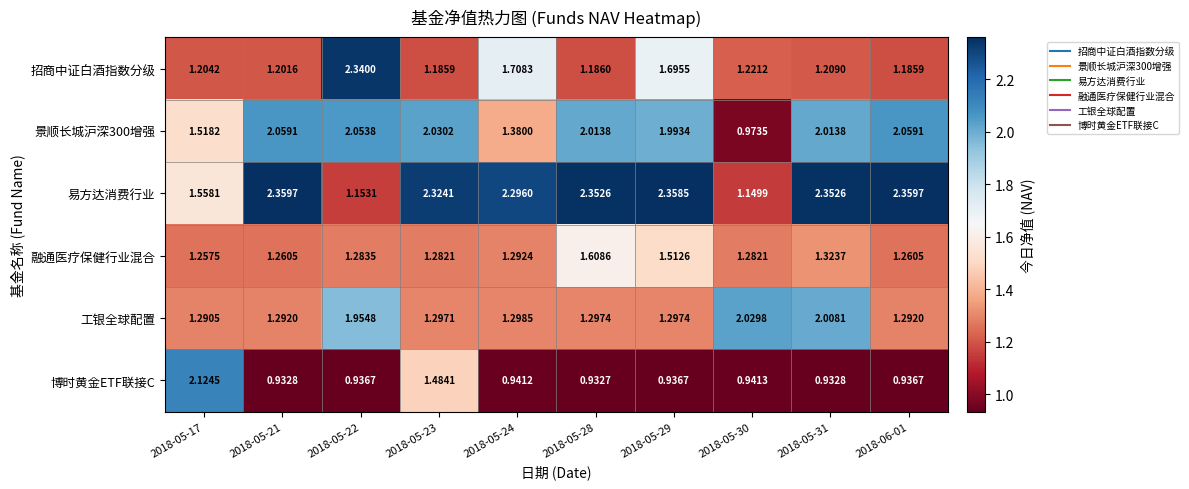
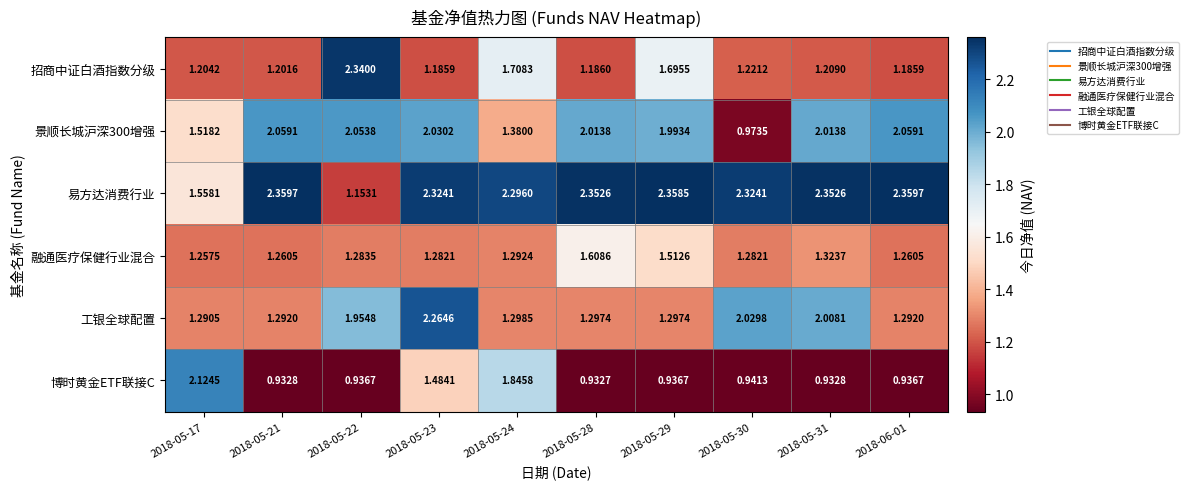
  {
    "招商中证白酒指数分级": {
      "2018-05-17": 1.2042,
      "2018-05-21": 1.2016,
      "2018-05-22": 2.3400,
      "2018-05-23": 1.1859,
      "2018-05-24": 1.7083,
      "2018-05-28": 1.1860,
      "2018-05-29": 1.6955,
      "2018-05-30": 1.2212,
      "2018-05-31": 1.2090,
      "2018-06-01": 1.1859
    },
    "景顺长城沪深300增强": {
      "2018-05-17": 1.5182,
      "2018-05-21": 2.0591,
      "2018-05-22": 2.0538,
      "2018-05-23": 2.0302,
      "2018-05-24": 1.3800,
      "2018-05-28": 2.0138,
      "2018-05-29": 1.9934,
      "2018-05-30": 0.9735,
      "2018-05-31": 2.0138,
      "2018-06-01": 2.0591
    },
    "易方达消费行业": {
      "2018-05-17": 1.5581,
      "2018-05-21": 2.3597,
      "2018-05-22": 1.1531,
      "2018-05-23": 2.3241,
      "2018-05-24": 2.2960,
      "2018-05-28": 2.3526,
      "2018-05-29": 2.3585,
-     "2018-05-30": 1.1499,
+     "2018-05-30": 2.3241,
      "2018-05-31": 2.3526,
      "2018-06-01": 2.3597
    },
    "融通医疗保健行业混合": {
      "2018-05-17": 1.2575,
      "2018-05-21": 1.2605,
      "2018-05-22": 1.2835,
      "2018-05-23": 1.2821,
      "2018-05-24": 1.2924,
      "2018-05-28": 1.6086,
      "2018-05-29": 1.5126,
      "2018-05-30": 1.2821,
      "2018-05-31": 1.3237,
      "2018-06-01": 1.2605
    },
    "工银全球配置": {
      "2018-05-17": 1.2905,
      "2018-05-21": 1.2920,
      "2018-05-22": 1.9548,
-     "2018-05-23": 1.2971,
+     "2018-05-23": 2.2646,
      "2018-05-24": 1.2985,
      "2018-05-28": 1.2974,
      "2018-05-29": 1.2974,
      "2018-05-30": 2.0298,
      "2018-05-31": 2.0081,
      "2018-06-01": 1.2920
    },
    "博时黄金ETF联接C": {
      "2018-05-17": 2.1245,
      "2018-05-21": 0.9328,
      "2018-05-22": 0.9367,
      "2018-05-23": 1.4841,
-     "2018-05-24": 0.9412,
+     "2018-05-24": 1.8458,
      "2018-05-28": 0.9327,
      "2018-05-29": 0.9367,
      "2018-05-30": 0.9413,
      "2018-05-31": 0.9328,
      "2018-06-01": 0.9367
    }
  }
